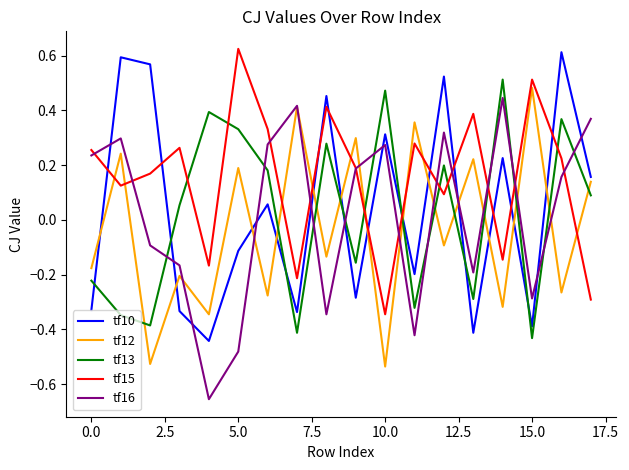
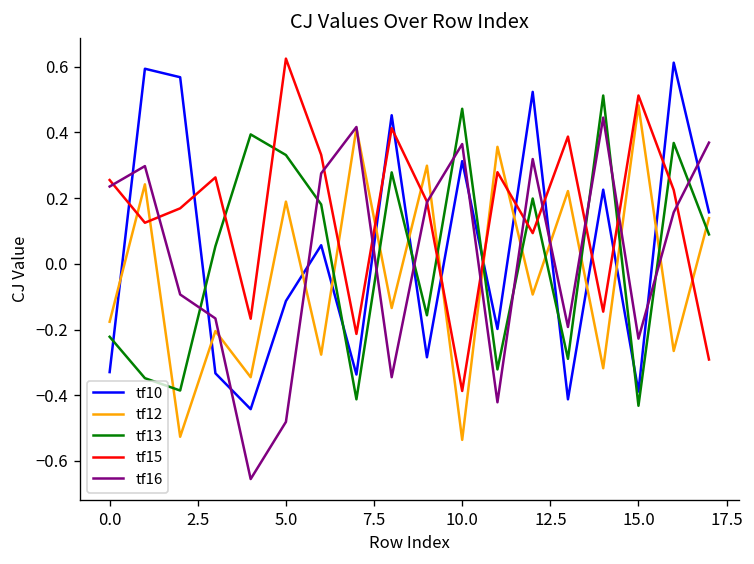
  {
    "tf10": {
      "0.0": -0.33,
      "5.0": -0.11,
      "10.0": 0.31,
      "15.0": -0.39
    },
    "tf12": {
      "0.0": -0.18,
      "5.0": 0.19,
      "10.0": -0.54,
      "15.0": 0.48
    },
    "tf13": {
      "0.0": -0.22,
      "5.0": 0.33,
      "10.0": 0.47,
      "15.0": -0.43
    },
    "tf15": {
      "0.0": 0.26,
      "5.0": 0.62,
-     "10.0": -0.35,
+     "10.0": -0.39,
      "15.0": 0.51
    },
    "tf16": {
      "0.0": 0.24,
      "5.0": -0.48,
-     "10.0": 0.27,
-     "15.0": -0.29
+     "10.0": 0.36,
+     "15.0": -0.23
    }
  }
